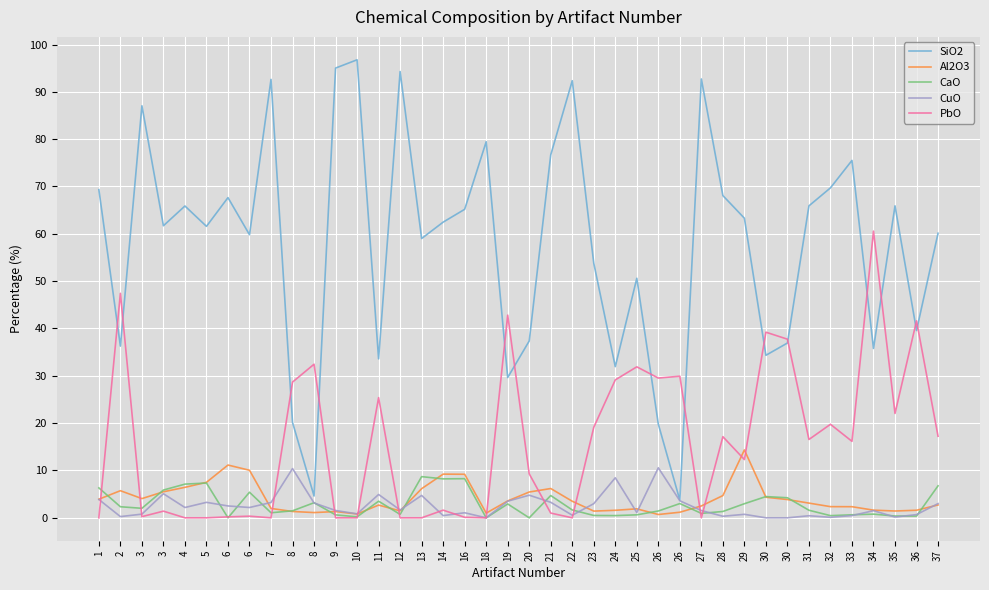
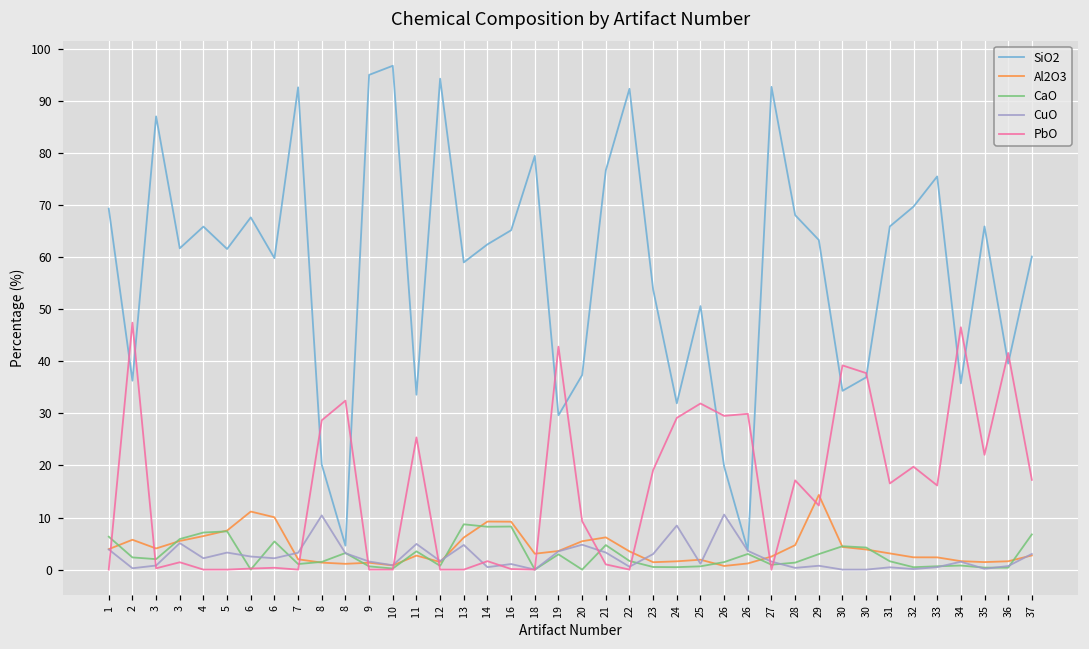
  {
    "Al2O3": {
      "2": 6,
      "4": 6,
      "7": 2,
      "11": 3,
      "13": 6,
      "14": 9,
      "16": 9,
-     "18": 1,
+     "18": 3,
      "20": 5,
      "21": 6,
      "22": 4,
      "23": 1,
      "24": 2,
      "25": 2,
      "27": 3,
      "28": 5,
      "29": 14,
      "31": 3,
      "32": 2,
      "33": 2,
      "35": 1,
      "36": 2
    },
    "CaO": {
      "1": 6,
      "2": 2,
      "4": 7,
      "7": 1,
      "9": 1,
      "11": 4,
      "12": 1,
      "13": 9,
      "14": 8,
      "16": 8,
      "19": 3,
      "20": 0,
      "21": 5,
      "22": 2,
      "23": 1,
      "24": 0,
      "27": 1,
      "28": 1,
      "29": 3,
      "31": 2,
      "34": 1,
      "37": 7
    },
    "PbO": {
      "1": 0,
      "2": 47,
      "4": 0,
      "5": 0,
      "7": 0,
      "9": 0,
      "11": 25,
      "12": 0,
      "13": 0,
      "14": 2,
      "16": 0,
      "19": 43,
      "20": 9,
      "21": 1,
      "22": 0,
      "23": 19,
      "24": 29,
      "25": 32,
      "27": 0,
      "28": 17,
      "29": 12,
      "31": 17,
      "32": 20,
      "33": 16,
-     "34": 61,
+     "34": 47,
      "35": 22,
      "36": 42,
      "37": 17
    }
  }
